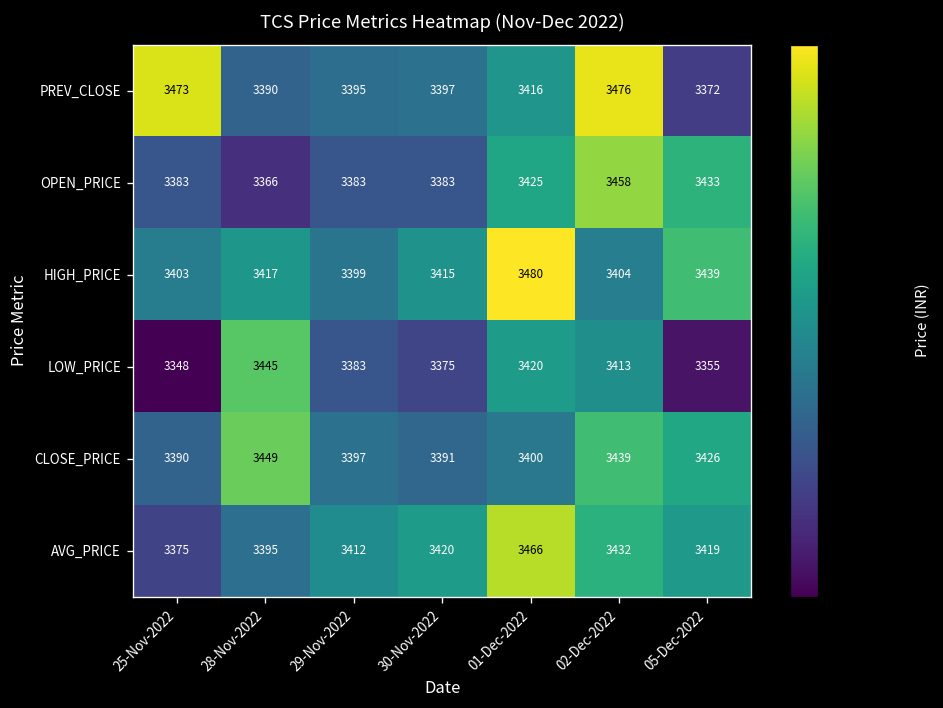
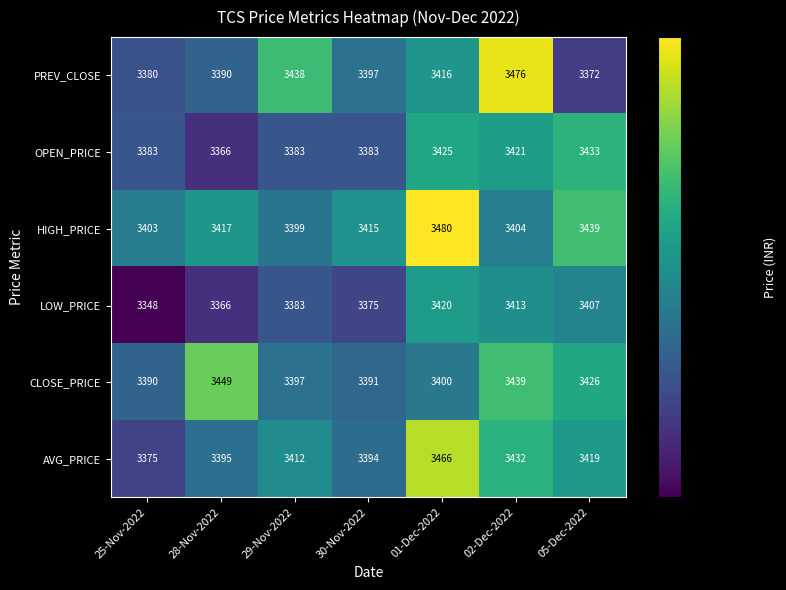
  {
    "PREV_CLOSE": {
-     "25-Nov-2022": 3473,
+     "25-Nov-2022": 3380,
      "28-Nov-2022": 3390,
-     "29-Nov-2022": 3395,
+     "29-Nov-2022": 3438,
      "30-Nov-2022": 3397,
      "01-Dec-2022": 3416,
      "02-Dec-2022": 3476,
      "05-Dec-2022": 3372
    },
    "OPEN_PRICE": {
      "25-Nov-2022": 3383,
      "28-Nov-2022": 3366,
      "29-Nov-2022": 3383,
      "30-Nov-2022": 3383,
      "01-Dec-2022": 3425,
-     "02-Dec-2022": 3458,
+     "02-Dec-2022": 3421,
      "05-Dec-2022": 3433
    },
    "HIGH_PRICE": {
      "25-Nov-2022": 3403,
      "28-Nov-2022": 3417,
      "29-Nov-2022": 3399,
      "30-Nov-2022": 3415,
      "01-Dec-2022": 3480,
      "02-Dec-2022": 3404,
      "05-Dec-2022": 3439
    },
    "LOW_PRICE": {
      "25-Nov-2022": 3348,
-     "28-Nov-2022": 3445,
+     "28-Nov-2022": 3366,
      "29-Nov-2022": 3383,
      "30-Nov-2022": 3375,
      "01-Dec-2022": 3420,
      "02-Dec-2022": 3413,
-     "05-Dec-2022": 3355
+     "05-Dec-2022": 3407
    },
    "CLOSE_PRICE": {
      "25-Nov-2022": 3390,
      "28-Nov-2022": 3449,
      "29-Nov-2022": 3397,
      "30-Nov-2022": 3391,
      "01-Dec-2022": 3400,
      "02-Dec-2022": 3439,
      "05-Dec-2022": 3426
    },
    "AVG_PRICE": {
      "25-Nov-2022": 3375,
      "28-Nov-2022": 3395,
      "29-Nov-2022": 3412,
-     "30-Nov-2022": 3420,
+     "30-Nov-2022": 3394,
      "01-Dec-2022": 3466,
      "02-Dec-2022": 3432,
      "05-Dec-2022": 3419
    }
  }
